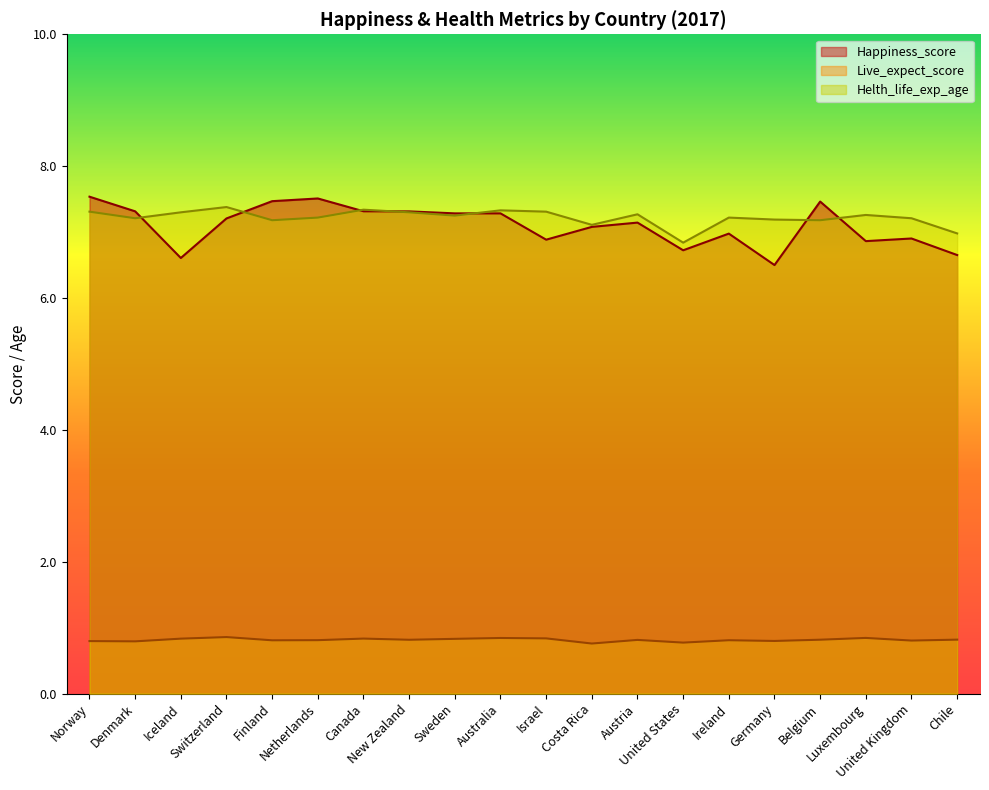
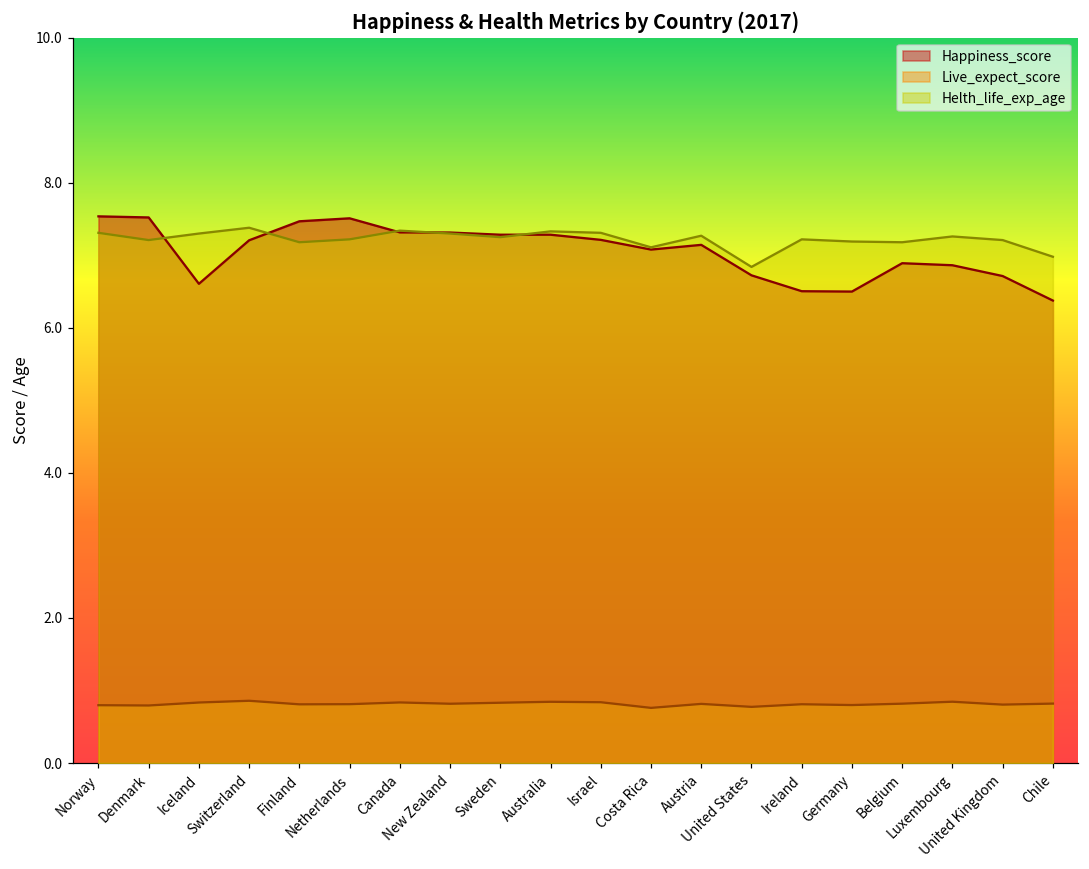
  {
    "Happiness_score": {
      "Norway": 7.5,
-     "Denmark": 7.3,
+     "Denmark": 7.5,
      "Iceland": 6.6,
      "Switzerland": 7.2,
      "Finland": 7.5,
      "Netherlands": 7.5,
      "Australia": 7.3,
-     "Israel": 6.9,
+     "Israel": 7.2,
      "Austria": 7.1,
      "United States": 6.7,
-     "Ireland": 7.0,
+     "Ireland": 6.5,
      "Germany": 6.5,
-     "Belgium": 7.5,
+     "Belgium": 6.9,
      "Luxembourg": 6.9,
-     "United Kingdom": 6.9,
-     "Chile": 6.7
+     "United Kingdom": 6.7,
+     "Chile": 6.4
    }
  }
